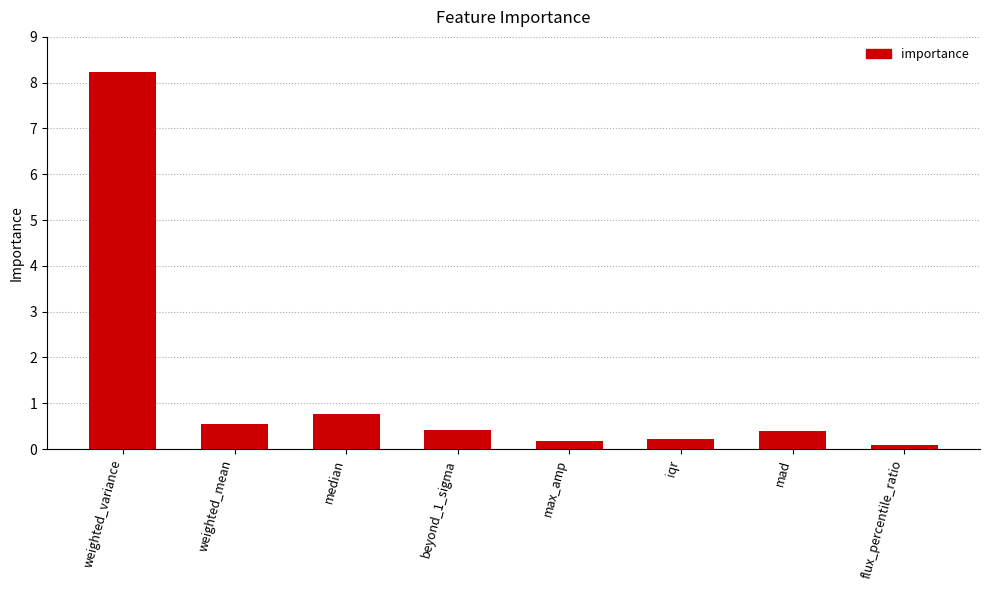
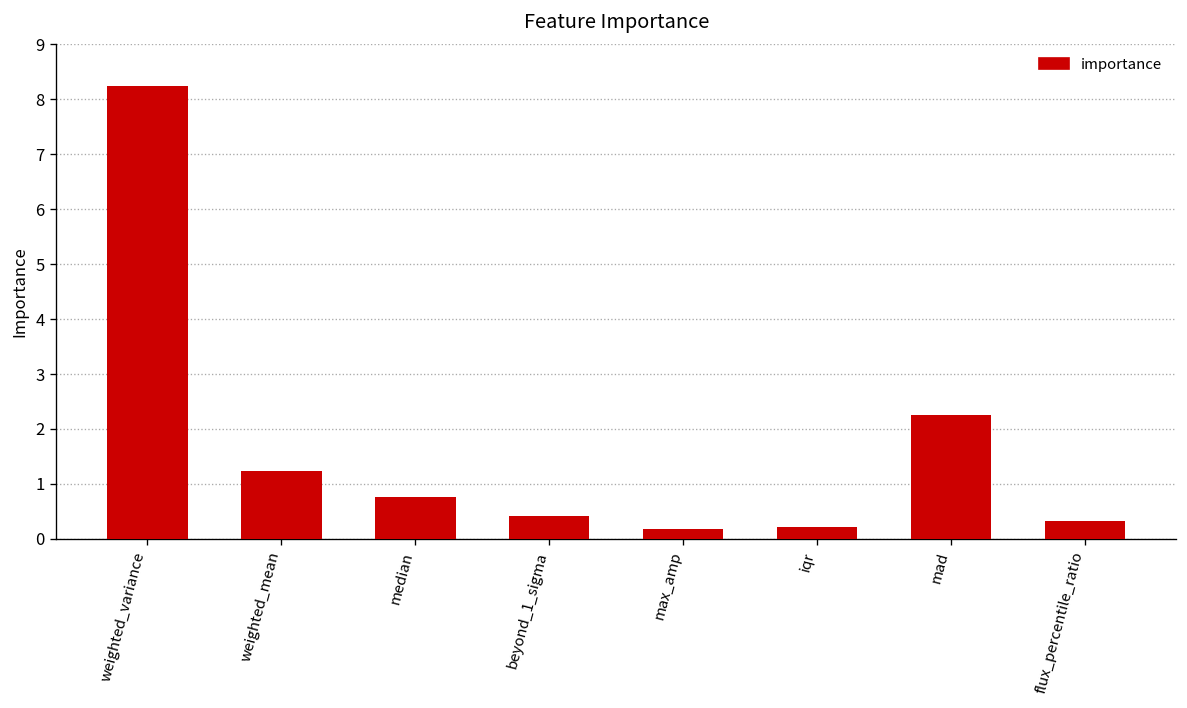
  {
    "weighted_variance": 8.2,
-   "weighted_mean": 0.5,
+   "weighted_mean": 1.2,
    "median": 0.8,
    "beyond_1_sigma": 0.4,
    "max_amp": 0.2,
    "iqr": 0.2,
-   "mad": 0.4,
-   "flux_percentile_ratio": 0.1
+   "mad": 2.2,
+   "flux_percentile_ratio": 0.3
  }
